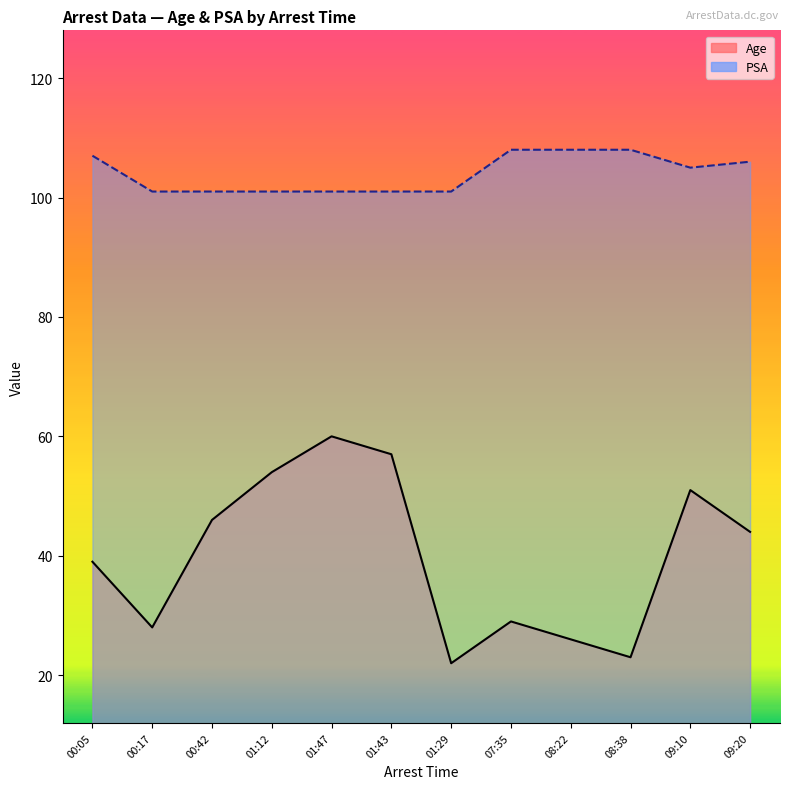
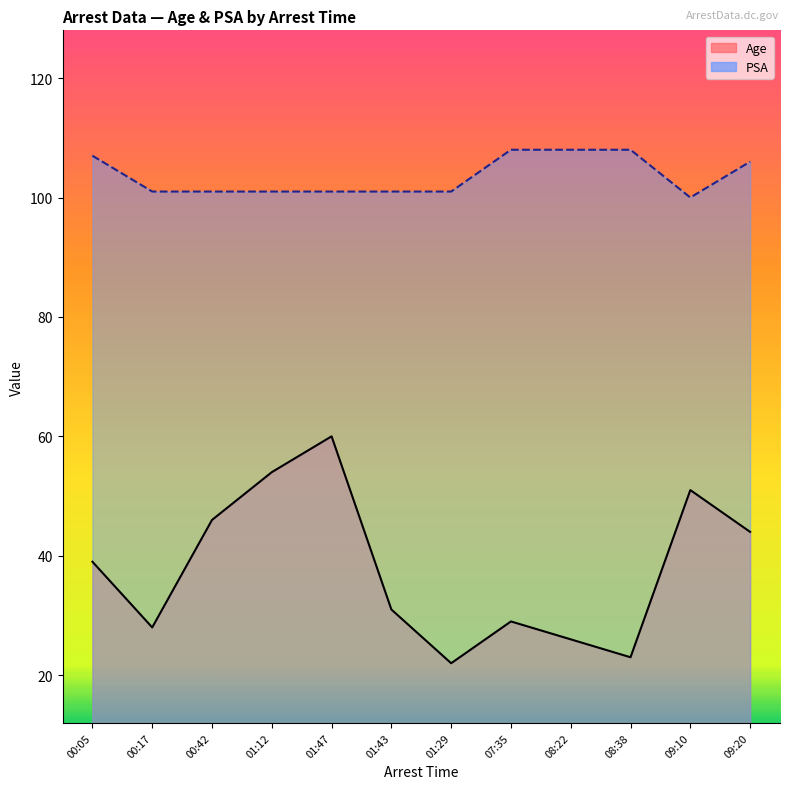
  {
    "Age": {
      "00:05": 39,
      "00:17": 28,
      "00:42": 46,
      "01:12": 54,
      "01:47": 60,
-     "01:43": 57,
+     "01:43": 31,
      "01:29": 22,
      "07:35": 29,
      "08:22": 26,
      "08:38": 23,
      "09:10": 51,
      "09:20": 44
    },
    "PSA": {
      "00:05": 107,
      "00:17": 101,
      "00:42": 101,
      "01:12": 101,
      "01:47": 101,
      "01:43": 101,
      "01:29": 101,
      "07:35": 108,
      "08:22": 108,
      "08:38": 108,
-     "09:10": 105,
+     "09:10": 100,
      "09:20": 106
    }
  }
